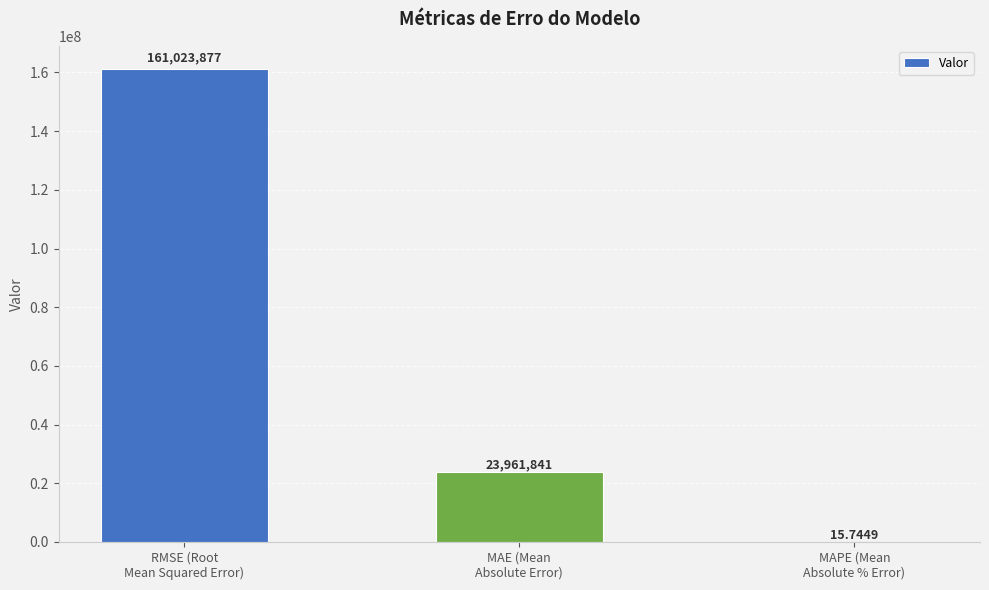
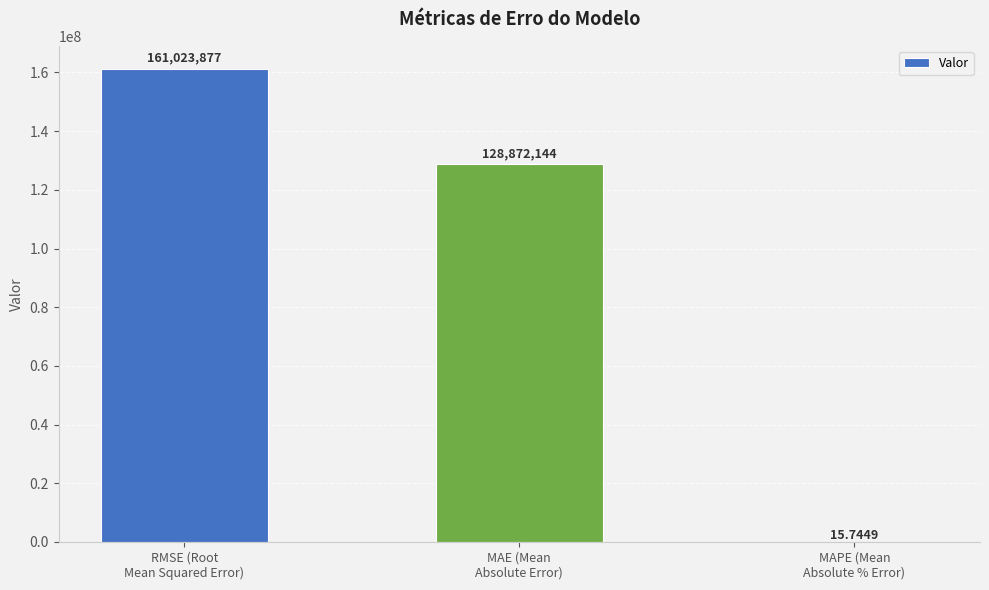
  {
    "RMSE (Root Mean Squared Error)": "161,023,877",
-   "MAE (Mean Absolute Error)": "23,961,841",
+   "MAE (Mean Absolute Error)": "128,872,144",
    "MAPE (Mean Absolute % Error)": "15.7449"
  }
